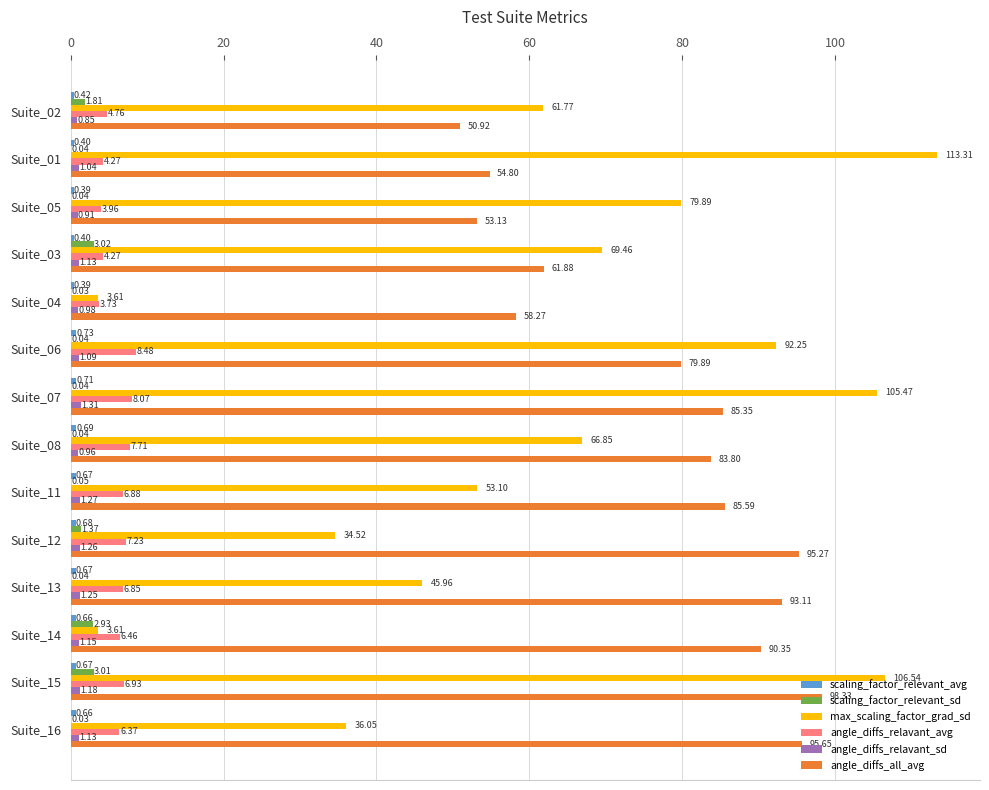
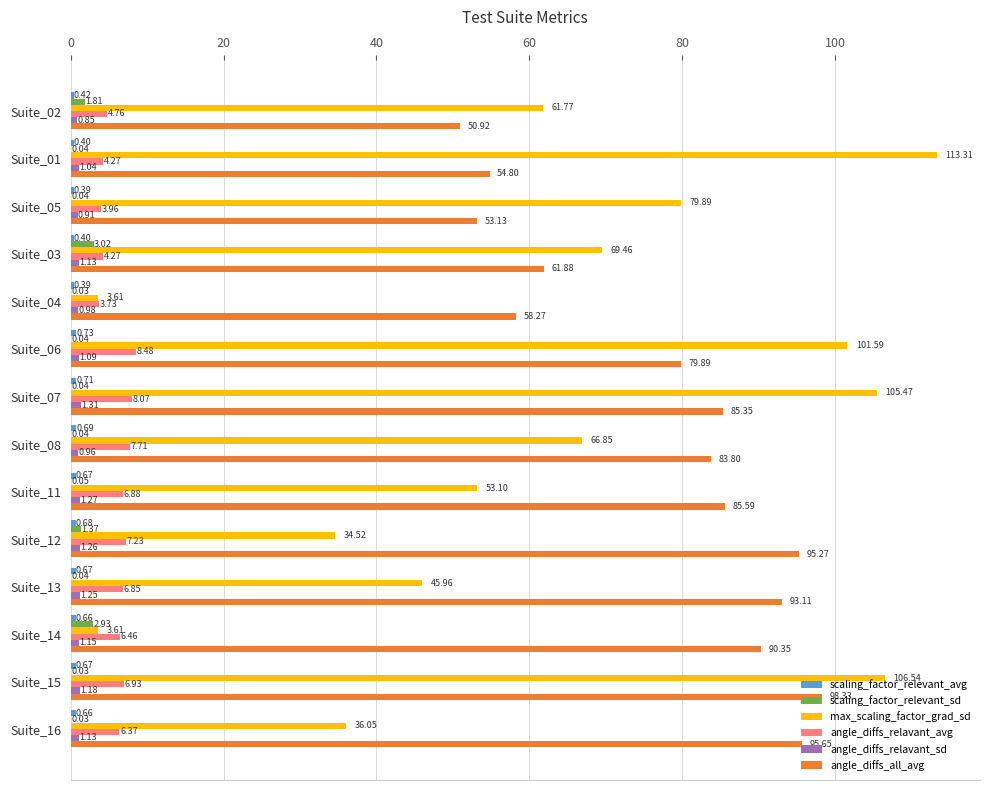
  {
    "scaling_factor_relevant_avg": {
      "Suite_02": 0.42,
      "Suite_03": 0.40,
      "Suite_14": 0.66,
      "Suite_15": 0.67
    },
    "scaling_factor_relevant_sd": {
      "Suite_02": 1.81,
      "Suite_03": 3.02,
      "Suite_14": 2.93,
-     "Suite_15": 3.01
+     "Suite_15": 0.03
    },
    "max_scaling_factor_grad_sd": {
      "Suite_02": 61.77,
      "Suite_01": 113.31,
      "Suite_05": 79.89,
      "Suite_03": 69.46,
-     "Suite_06": 92.25,
+     "Suite_06": 101.59,
      "Suite_07": 105.47,
      "Suite_08": 66.85,
      "Suite_11": 53.10,
      "Suite_12": 34.52,
      "Suite_13": 45.96,
      "Suite_14": 3.61,
      "Suite_15": 106.54,
      "Suite_16": 36.05
    },
    "angle_diffs_relavant_avg": {
      "Suite_02": 4.76,
      "Suite_01": 4.27,
      "Suite_05": 3.96,
      "Suite_03": 4.27,
      "Suite_06": 8.48,
      "Suite_07": 8.07,
      "Suite_08": 7.71,
      "Suite_11": 6.88,
      "Suite_12": 7.23,
      "Suite_13": 6.85,
      "Suite_14": 6.46,
      "Suite_15": 6.93,
      "Suite_16": 6.37
    },
    "angle_diffs_relavant_sd": {
      "Suite_02": 0.85,
      "Suite_01": 1.04,
      "Suite_05": 0.91,
      "Suite_03": 1.13,
      "Suite_04": 0.98,
      "Suite_06": 1.09,
      "Suite_07": 1.31,
      "Suite_08": 0.96,
      "Suite_11": 1.27,
      "Suite_12": 1.26,
      "Suite_13": 1.25,
      "Suite_14": 1.15,
      "Suite_15": 1.18,
      "Suite_16": 1.13
    },
    "angle_diffs_all_avg": {
      "Suite_02": 50.92,
      "Suite_01": 54.80,
      "Suite_05": 53.13,
      "Suite_03": 61.88,
      "Suite_04": 58.27,
      "Suite_06": 79.89,
      "Suite_07": 85.35,
      "Suite_08": 83.80,
      "Suite_11": 85.59,
      "Suite_12": 95.27,
      "Suite_13": 93.11,
      "Suite_14": 90.35,
      "Suite_15": 98.33,
      "Suite_16": 95.65
    }
  }
